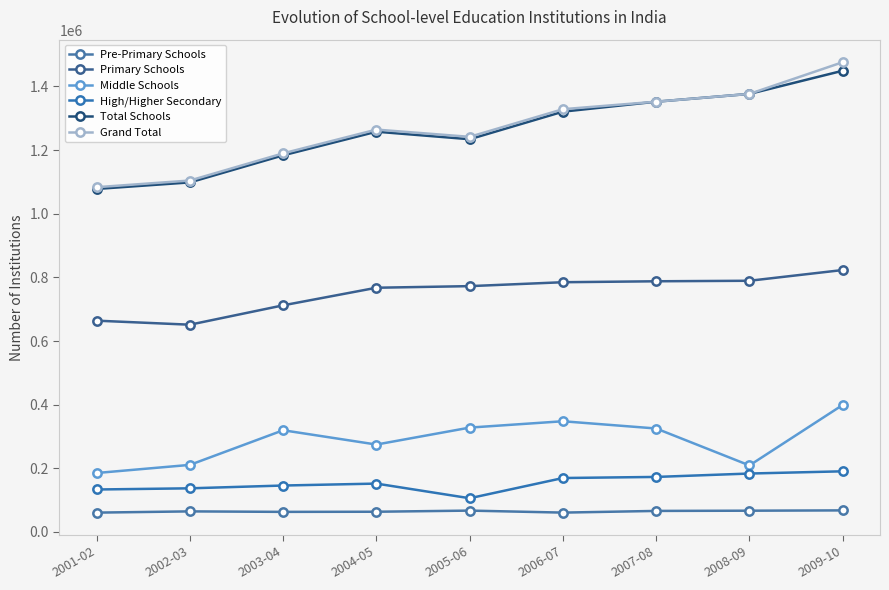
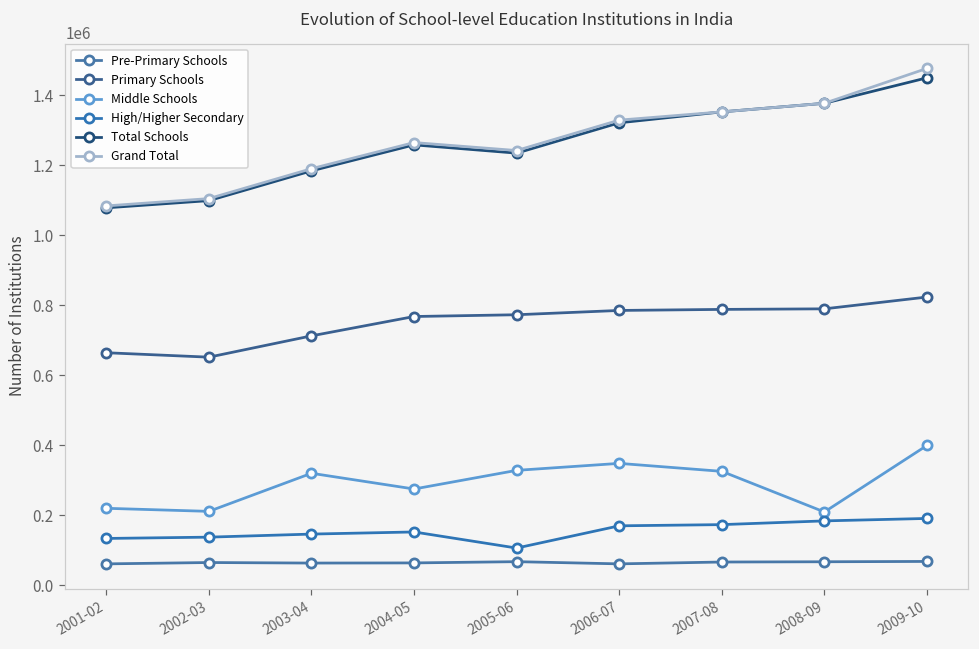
  {
    "Middle Schools": {
-     "2001-02": 190000,
+     "2001-02": 220000,
      "2002-03": 210000,
      "2003-04": 320000,
      "2004-05": 270000,
      "2005-06": 330000,
      "2006-07": 350000,
      "2007-08": 330000,
      "2008-09": 210000,
      "2009-10": 400000
    },
    "Grand Total": {
      "2009-10": 1480000
    }
  }
